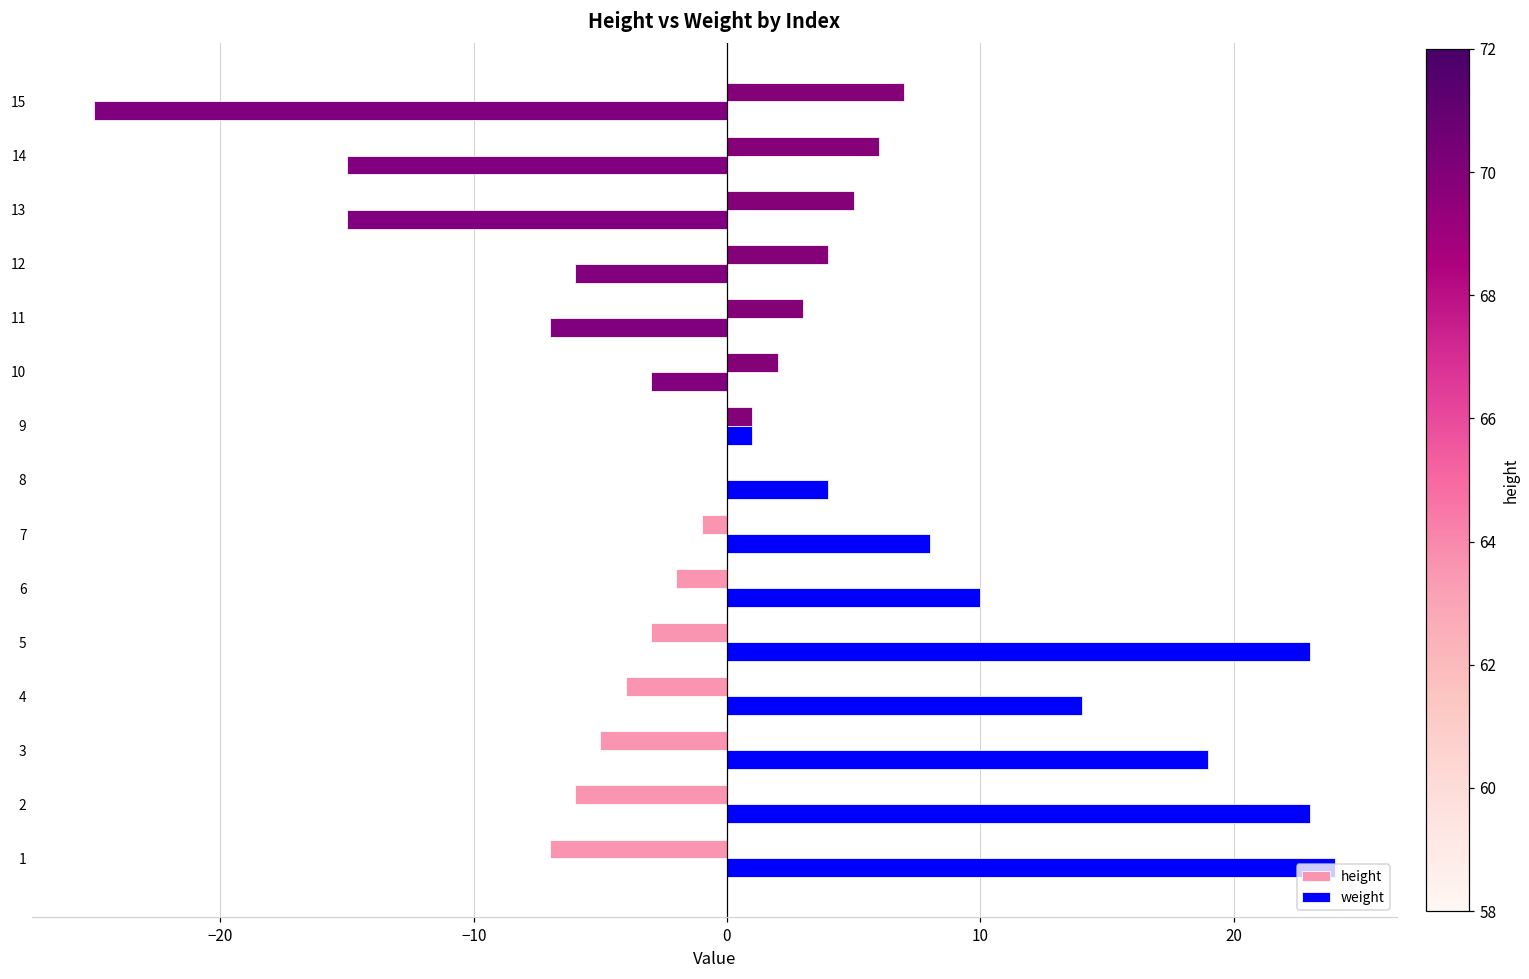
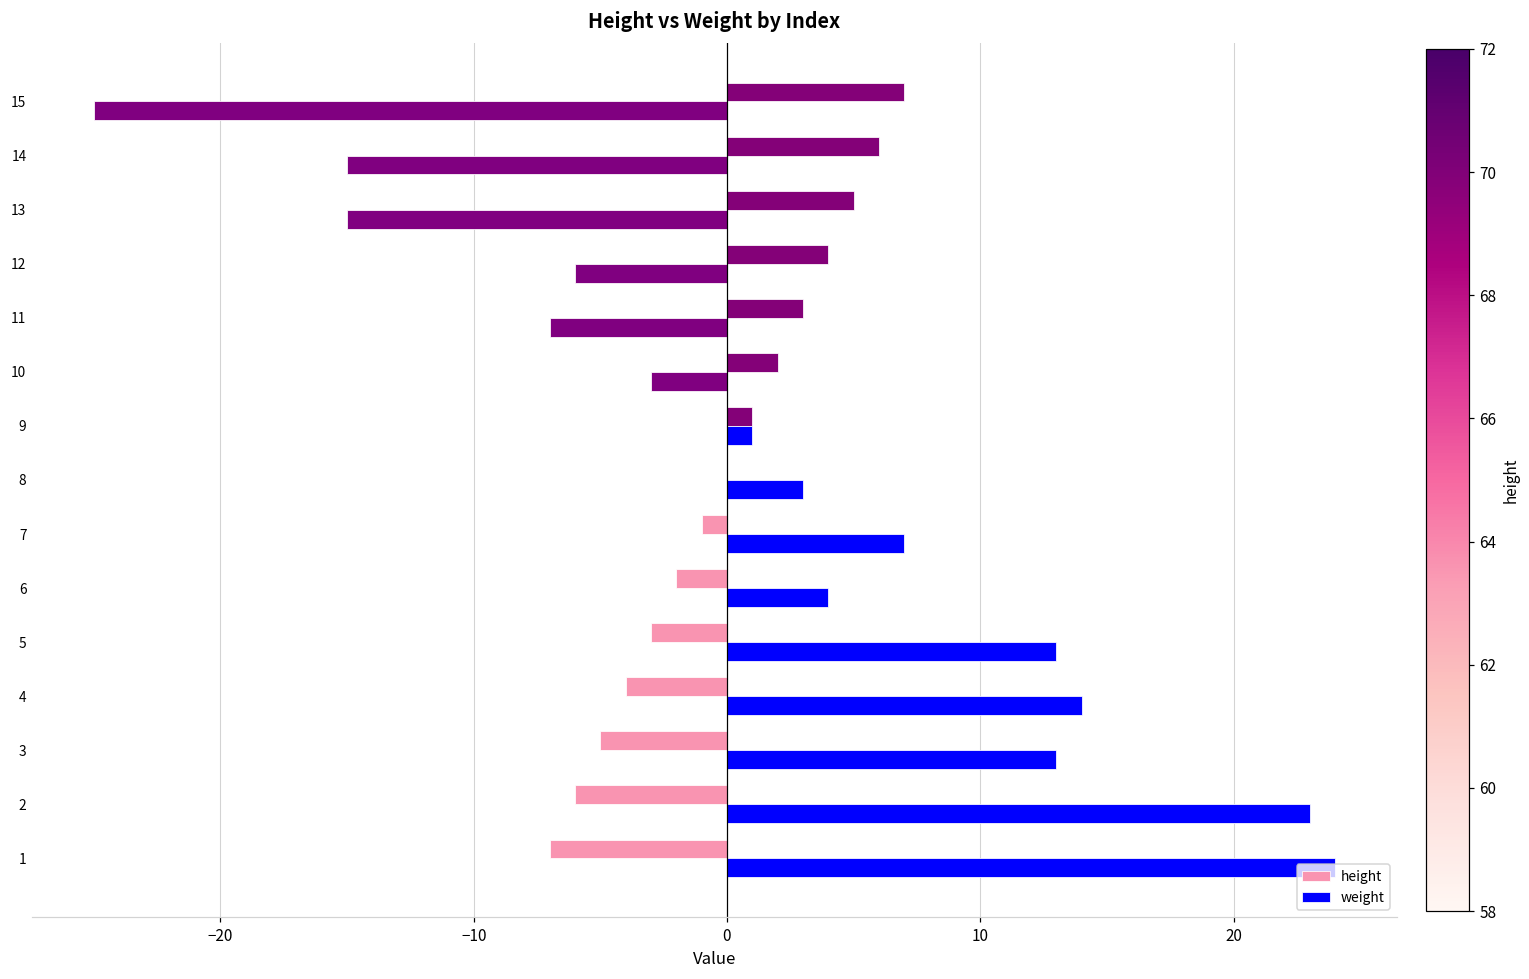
  {
    "height": {
      "15": 7.0,
      "14": 6.0,
      "13": 5.0,
      "12": 4.0,
      "11": 3.0,
      "10": 2.0,
      "9": 1.0,
      "8": 0.0,
      "7": -1.0,
      "6": -2.0,
      "5": -3.0,
      "4": -4.0,
      "3": -5.0,
      "2": -6.0,
      "1": -7.0
    },
    "weight": {
      "15": -25.0,
      "14": -15.0,
      "13": -15.0,
      "12": -6.0,
      "11": -7.0,
      "10": -3.0,
      "9": 1.0,
-     "8": 4.0,
-     "7": 8.0,
-     "6": 10.0,
-     "5": 23.0,
+     "8": 3.0,
+     "7": 7.0,
+     "6": 4.0,
+     "5": 13.0,
      "4": 14.0,
-     "3": 19.0,
+     "3": 13.0,
      "2": 23.0
    }
  }
